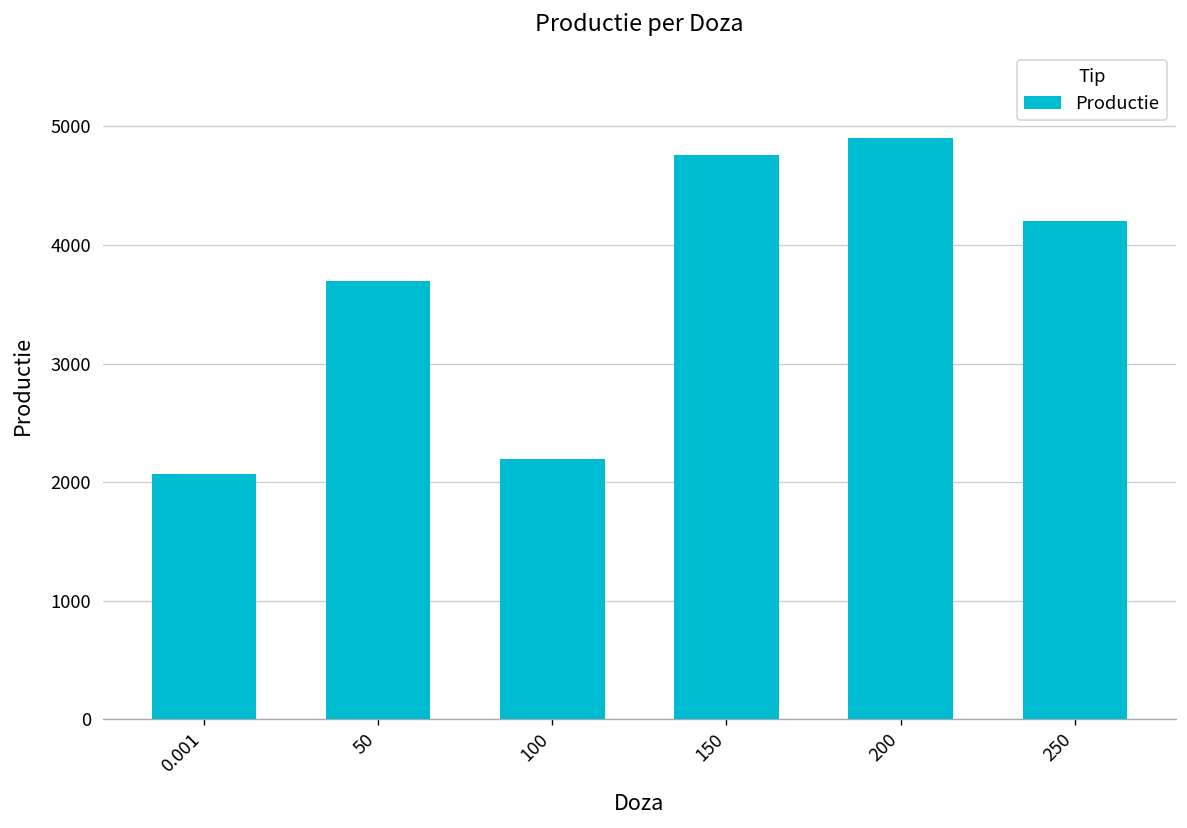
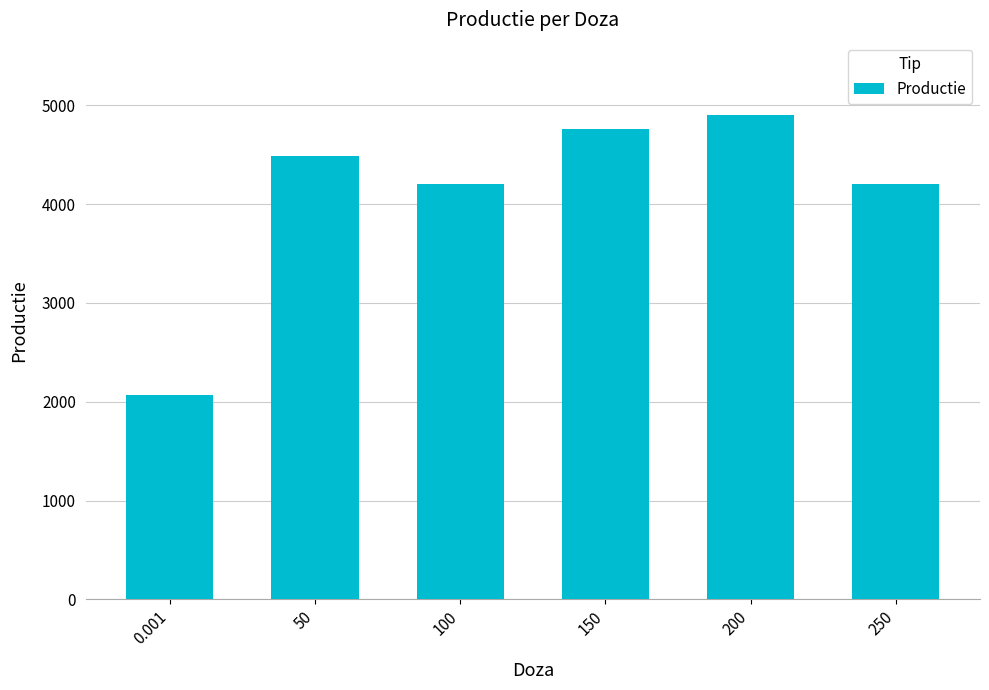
  {
    "0.001": 2100,
-   "50": 3700,
-   "100": 2200,
+   "50": 4500,
+   "100": 4200,
    "150": 4800,
    "200": 4900,
    "250": 4200
  }
